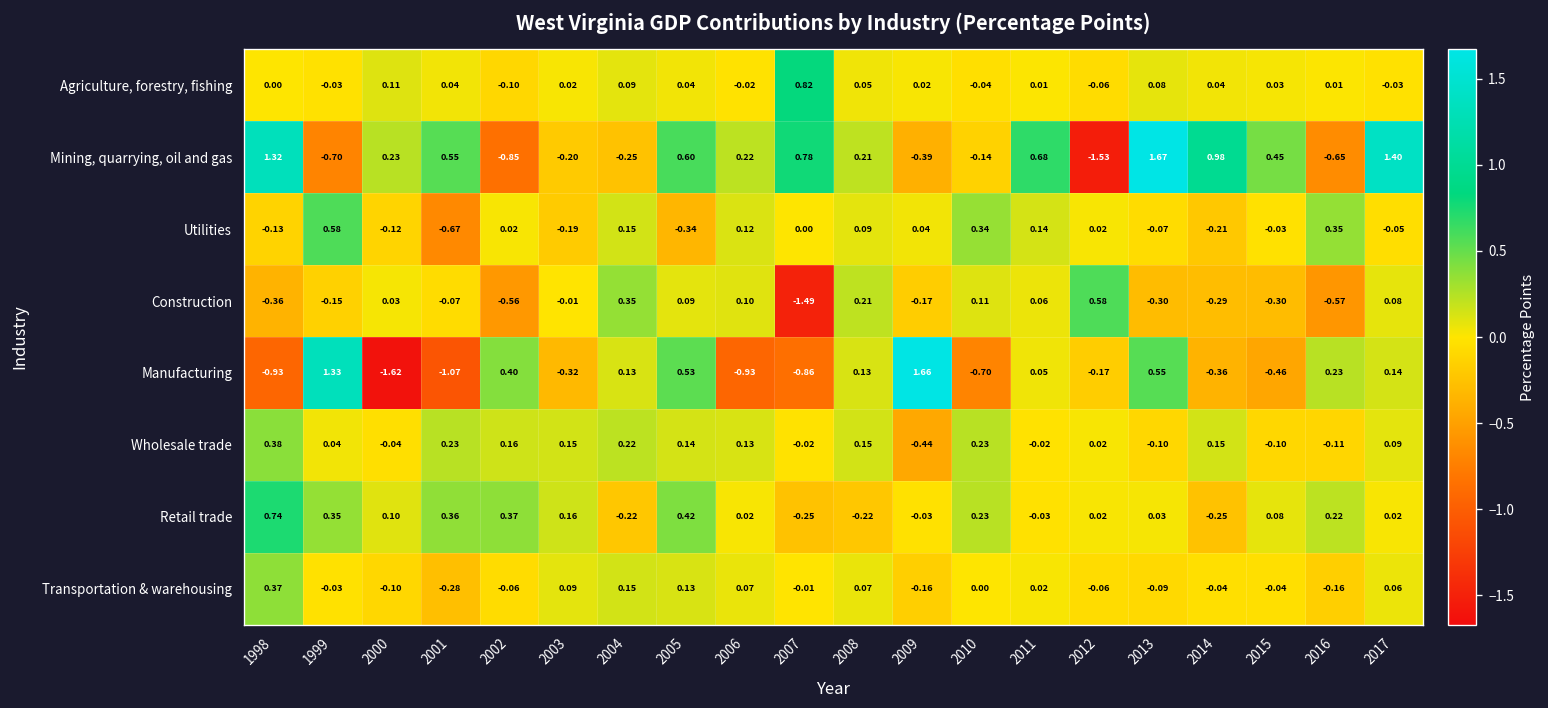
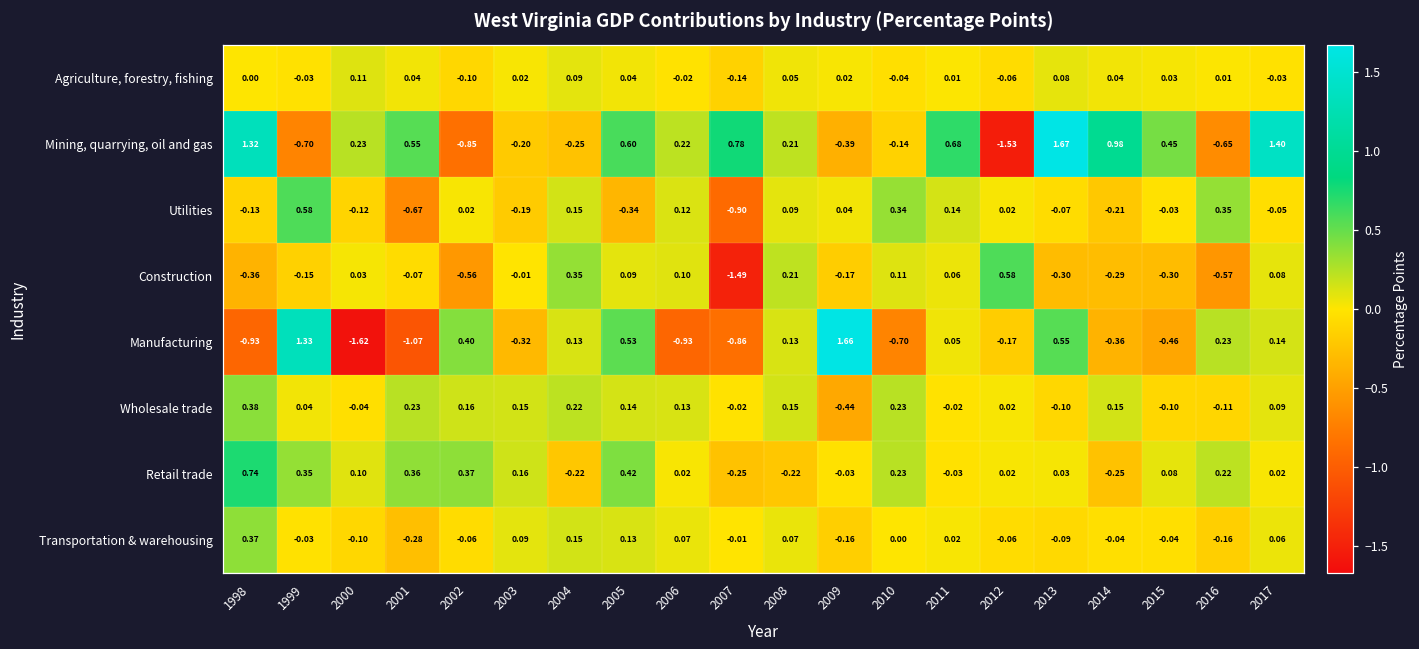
  {
    "Agriculture, forestry, fishing": {
      "1998": 0.00,
      "1999": -0.03,
      "2000": 0.11,
      "2001": 0.04,
      "2002": -0.10,
      "2003": 0.02,
      "2004": 0.09,
      "2005": 0.04,
      "2006": -0.02,
-     "2007": 0.82,
+     "2007": -0.14,
      "2008": 0.05,
      "2009": 0.02,
      "2010": -0.04,
      "2011": 0.01,
      "2012": -0.06,
      "2013": 0.08,
      "2014": 0.04,
      "2015": 0.03,
      "2016": 0.01,
      "2017": -0.03
    },
    "Mining, quarrying, oil and gas": {
      "1998": 1.32,
      "1999": -0.70,
      "2000": 0.23,
      "2001": 0.55,
      "2002": -0.85,
      "2003": -0.20,
      "2004": -0.25,
      "2005": 0.60,
      "2006": 0.22,
      "2007": 0.78,
      "2008": 0.21,
      "2009": -0.39,
      "2010": -0.14,
      "2011": 0.68,
      "2012": -1.53,
      "2013": 1.67,
      "2014": 0.98,
      "2015": 0.45,
      "2016": -0.65,
      "2017": 1.40
    },
    "Utilities": {
      "1998": -0.13,
      "1999": 0.58,
      "2000": -0.12,
      "2001": -0.67,
      "2002": 0.02,
      "2003": -0.19,
      "2004": 0.15,
      "2005": -0.34,
      "2006": 0.12,
-     "2007": 0.00,
+     "2007": -0.90,
      "2008": 0.09,
      "2009": 0.04,
      "2010": 0.34,
      "2011": 0.14,
      "2012": 0.02,
      "2013": -0.07,
      "2014": -0.21,
      "2015": -0.03,
      "2016": 0.35,
      "2017": -0.05
    },
    "Construction": {
      "1998": -0.36,
      "1999": -0.15,
      "2000": 0.03,
      "2001": -0.07,
      "2002": -0.56,
      "2003": -0.01,
      "2004": 0.35,
      "2005": 0.09,
      "2006": 0.10,
      "2007": -1.49,
      "2008": 0.21,
      "2009": -0.17,
      "2010": 0.11,
      "2011": 0.06,
      "2012": 0.58,
      "2013": -0.30,
      "2014": -0.29,
      "2015": -0.30,
      "2016": -0.57,
      "2017": 0.08
    },
    "Manufacturing": {
      "1998": -0.93,
      "1999": 1.33,
      "2000": -1.62,
      "2001": -1.07,
      "2002": 0.40,
      "2003": -0.32,
      "2004": 0.13,
      "2005": 0.53,
      "2006": -0.93,
      "2007": -0.86,
      "2008": 0.13,
      "2009": 1.66,
      "2010": -0.70,
      "2011": 0.05,
      "2012": -0.17,
      "2013": 0.55,
      "2014": -0.36,
      "2015": -0.46,
      "2016": 0.23,
      "2017": 0.14
    },
    "Wholesale trade": {
      "1998": 0.38,
      "1999": 0.04,
      "2000": -0.04,
      "2001": 0.23,
      "2002": 0.16,
      "2003": 0.15,
      "2004": 0.22,
      "2005": 0.14,
      "2006": 0.13,
      "2007": -0.02,
      "2008": 0.15,
      "2009": -0.44,
      "2010": 0.23,
      "2011": -0.02,
      "2012": 0.02,
      "2013": -0.10,
      "2014": 0.15,
      "2015": -0.10,
      "2016": -0.11,
      "2017": 0.09
    },
    "Retail trade": {
      "1998": 0.74,
      "1999": 0.35,
      "2000": 0.10,
      "2001": 0.36,
      "2002": 0.37,
      "2003": 0.16,
      "2004": -0.22,
      "2005": 0.42,
      "2006": 0.02,
      "2007": -0.25,
      "2008": -0.22,
      "2009": -0.03,
      "2010": 0.23,
      "2011": -0.03,
      "2012": 0.02,
      "2013": 0.03,
      "2014": -0.25,
      "2015": 0.08,
      "2016": 0.22,
      "2017": 0.02
    },
    "Transportation & warehousing": {
      "1998": 0.37,
      "1999": -0.03,
      "2000": -0.10,
      "2001": -0.28,
      "2002": -0.06,
      "2003": 0.09,
      "2004": 0.15,
      "2005": 0.13,
      "2006": 0.07,
      "2007": -0.01,
      "2008": 0.07,
      "2009": -0.16,
      "2010": 0.00,
      "2011": 0.02,
      "2012": -0.06,
      "2013": -0.09,
      "2014": -0.04,
      "2015": -0.04,
      "2016": -0.16,
      "2017": 0.06
    }
  }
